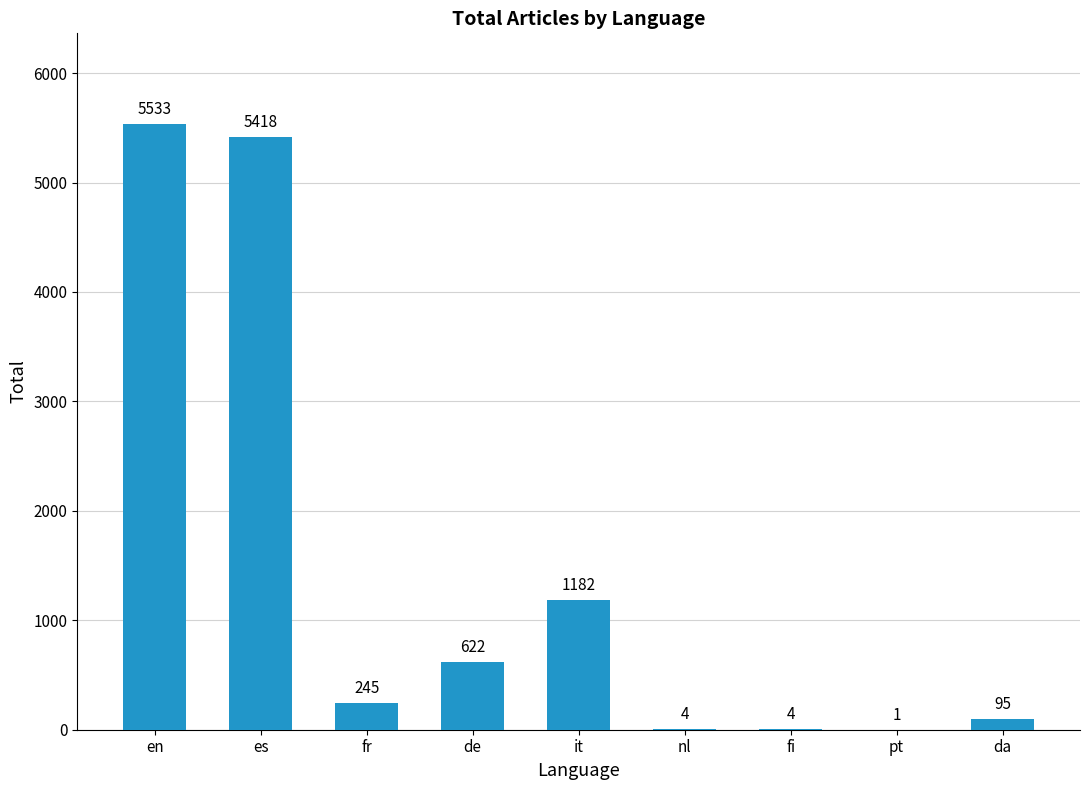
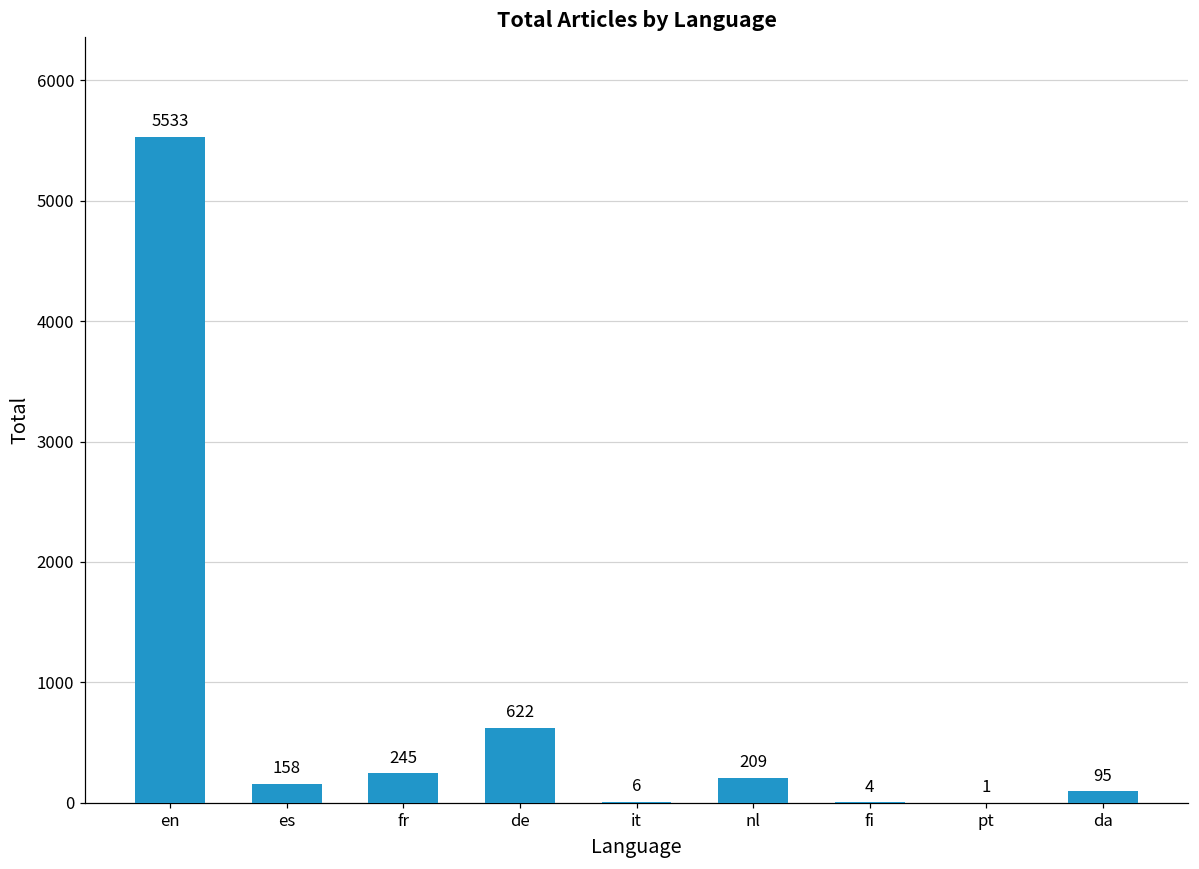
  {
    "en": 5533,
-   "es": 5418,
+   "es": 158,
    "fr": 245,
    "de": 622,
-   "it": 1182,
-   "nl": 4,
+   "it": 6,
+   "nl": 209,
    "fi": 4,
    "pt": 1,
    "da": 95
  }
